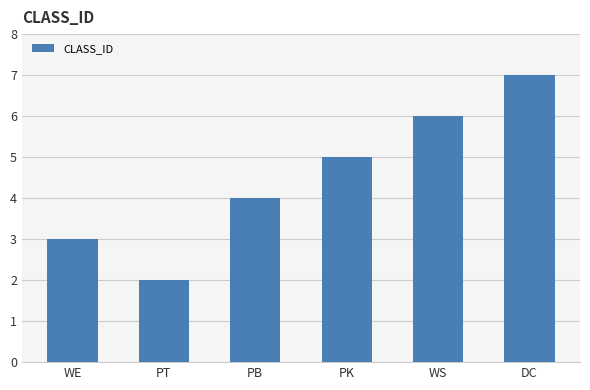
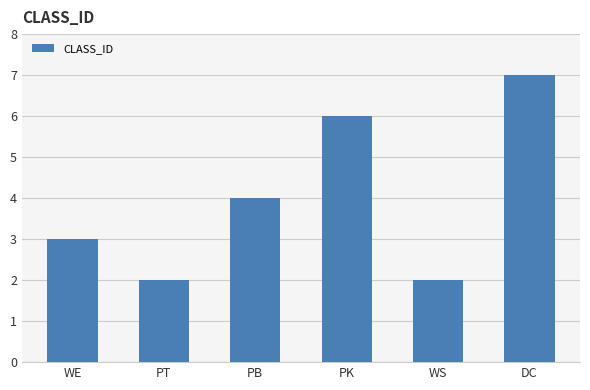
  {
    "WE": 3,
    "PT": 2,
    "PB": 4,
-   "PK": 5,
-   "WS": 6,
+   "PK": 6,
+   "WS": 2,
    "DC": 7
  }
